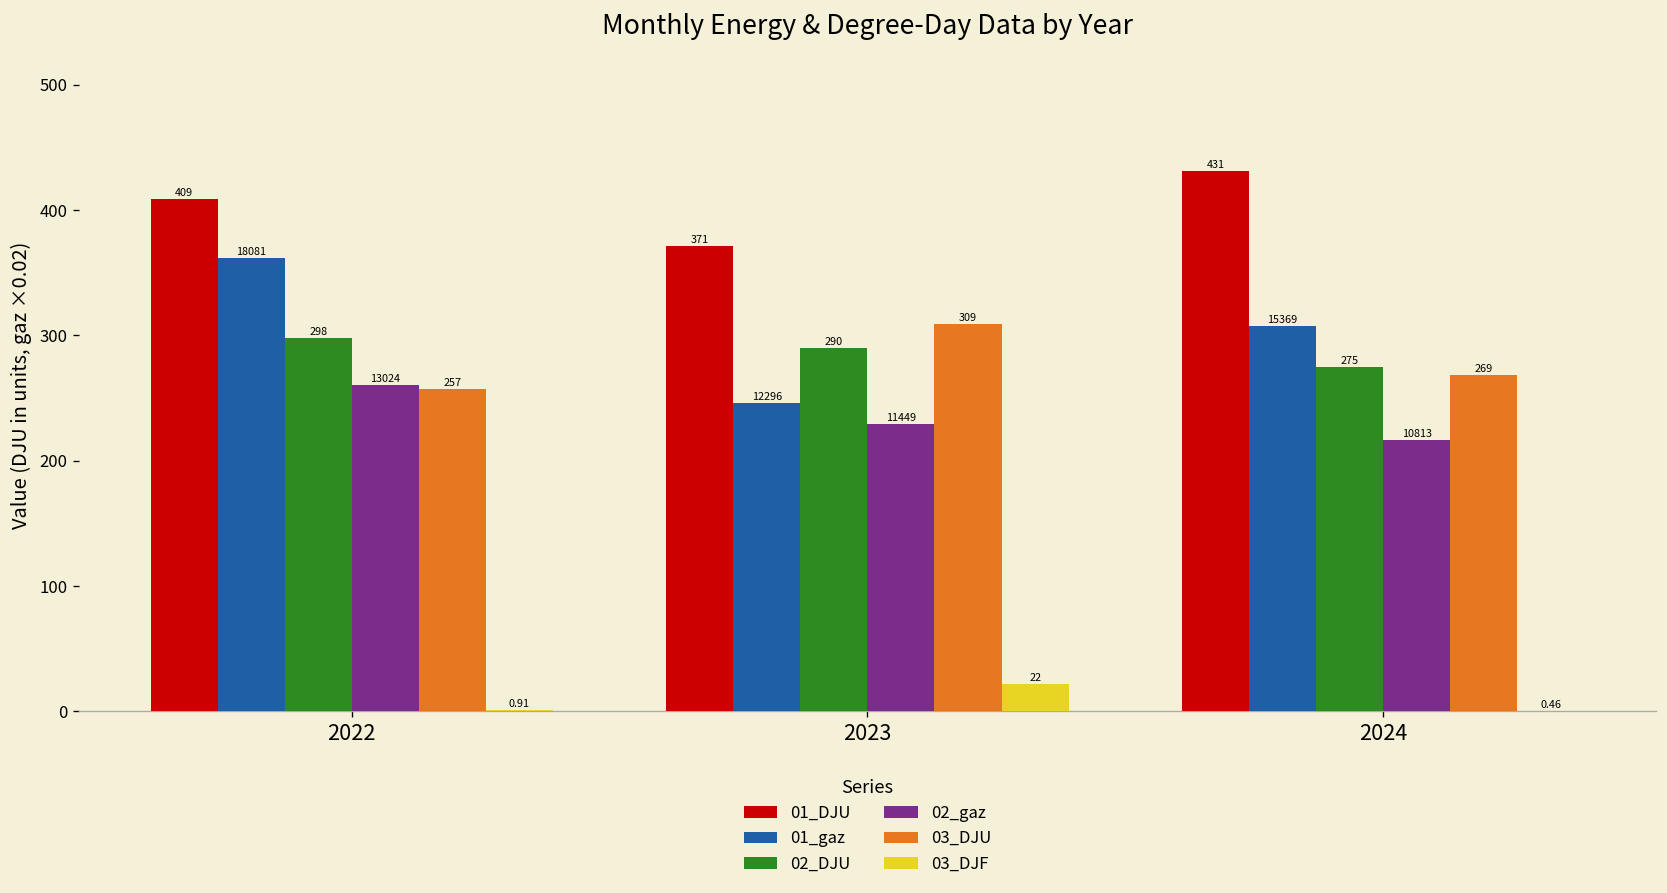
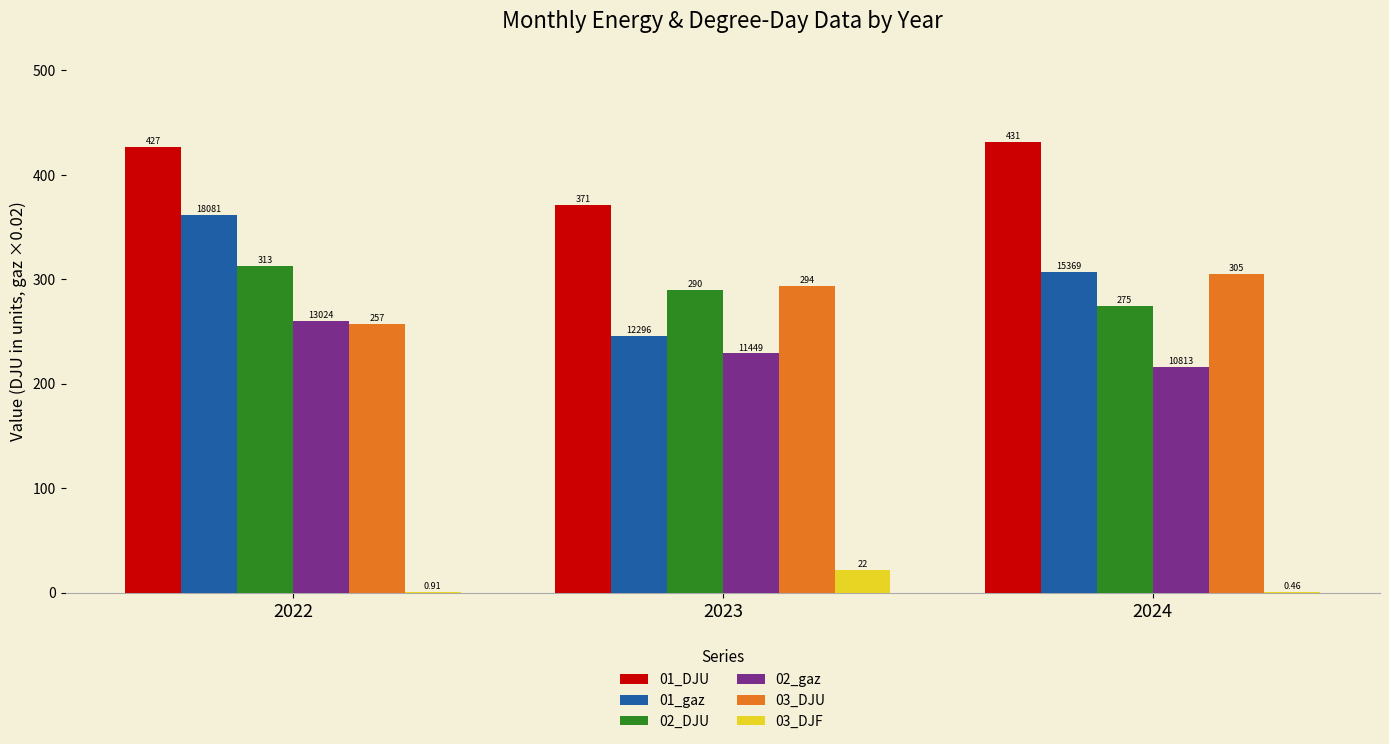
  {
    "01_DJU": {
-     "2022": 409,
+     "2022": 427,
      "2023": 371,
      "2024": 431
    },
    "02_DJU": {
-     "2022": 298,
+     "2022": 313,
      "2023": 290,
      "2024": 275
    },
    "03_DJU": {
      "2022": 257,
-     "2023": 309,
-     "2024": 269
+     "2023": 294,
+     "2024": 305
    },
    "03_DJF": {
      "2022": 0.91,
      "2023": 22,
      "2024": 0.46
    }
  }
